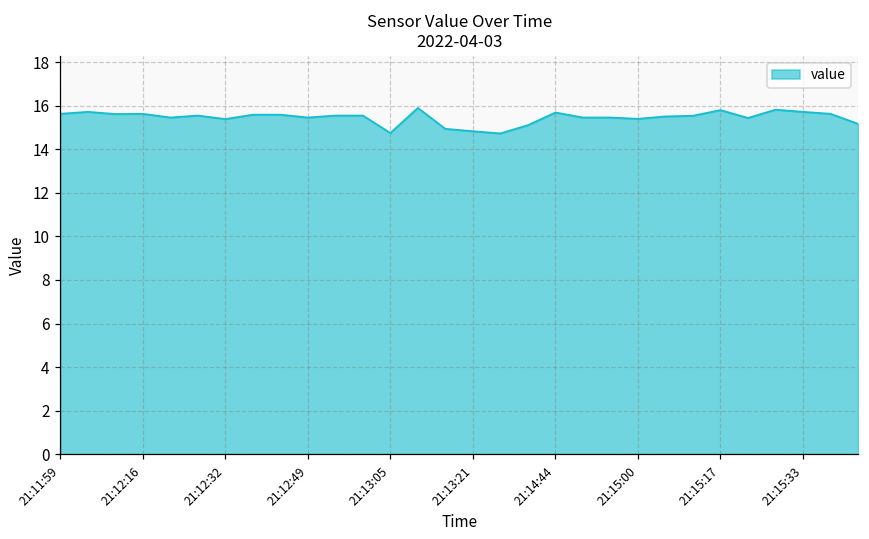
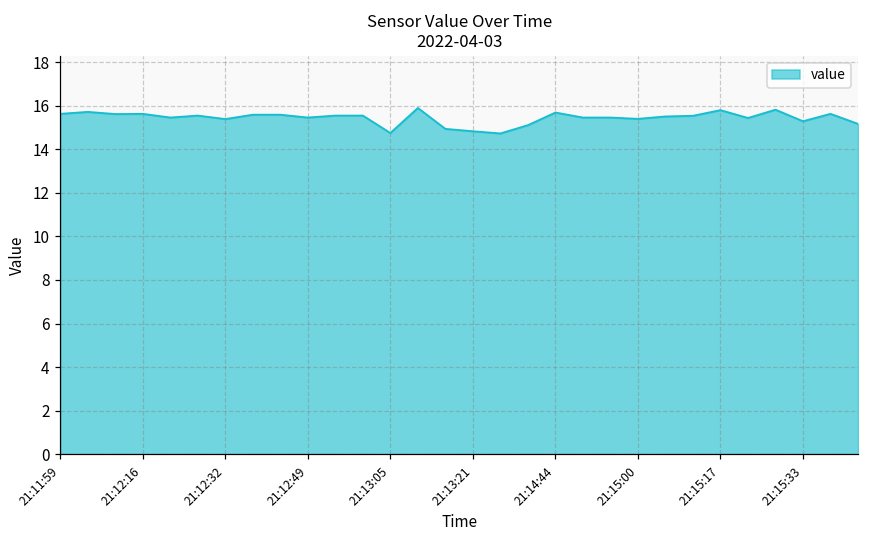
  {
    "21:11:59": 15.6,
    "21:12:16": 15.6,
    "21:12:32": 15.4,
    "21:12:49": 15.5,
    "21:13:05": 14.8,
    "21:13:21": 14.8,
    "21:14:44": 15.7,
    "21:15:00": 15.4,
    "21:15:17": 15.8,
-   "21:15:33": 15.7
+   "21:15:33": 15.3
  }
